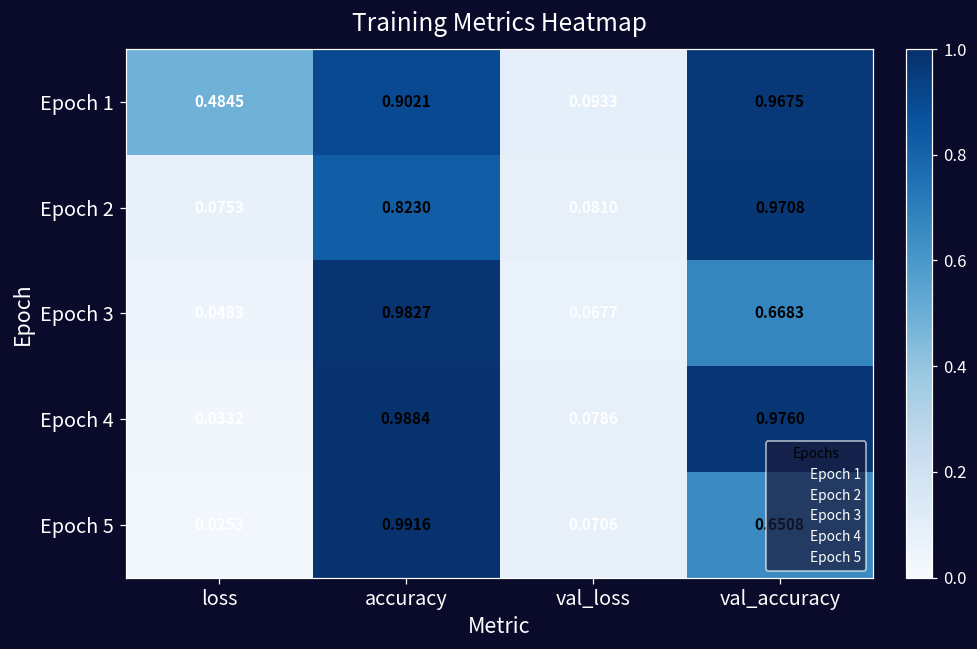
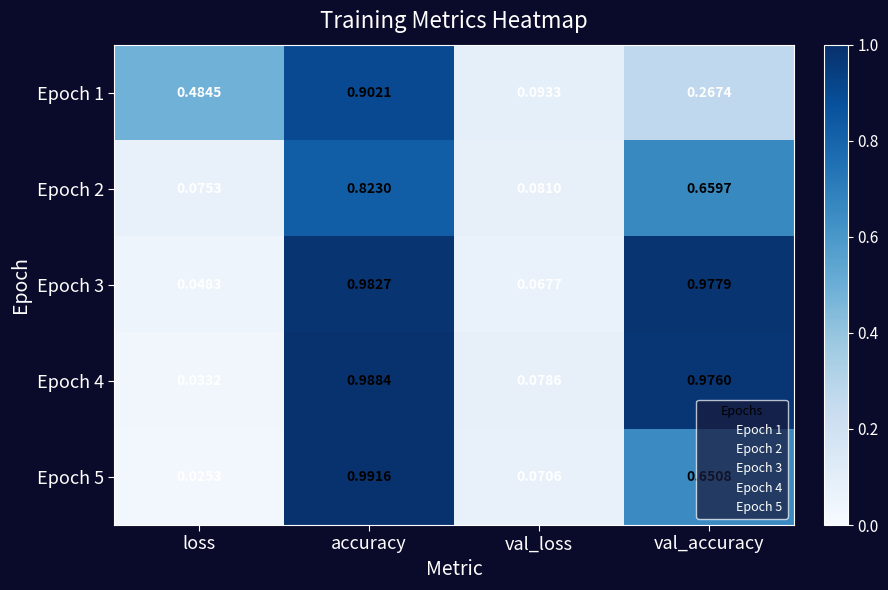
  {
    "Epoch 1": {
      "loss": 0.4845,
      "accuracy": 0.9021,
-     "val_accuracy": 0.9675
+     "val_accuracy": 0.2674
    },
    "Epoch 2": {
      "accuracy": 0.8230,
-     "val_accuracy": 0.9708
+     "val_accuracy": 0.6597
    },
    "Epoch 3": {
      "accuracy": 0.9827,
-     "val_accuracy": 0.6683
+     "val_accuracy": 0.9779
    },
    "Epoch 4": {
      "accuracy": 0.9884,
      "val_accuracy": 0.9760
    },
    "Epoch 5": {
      "accuracy": 0.9916
    }
  }
